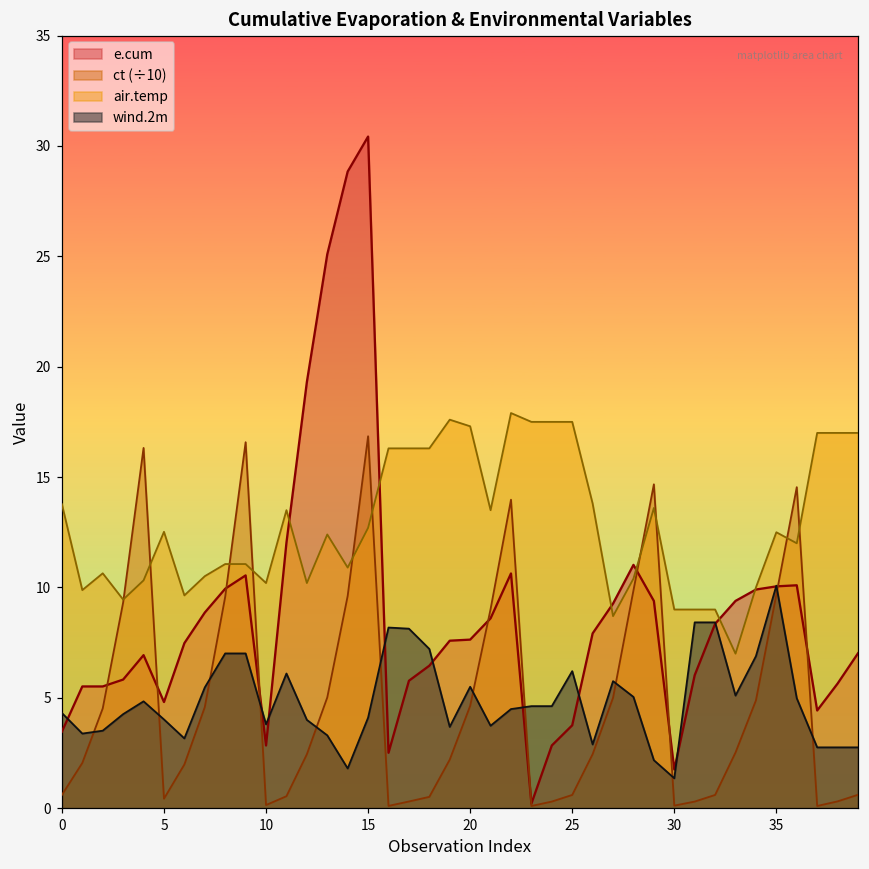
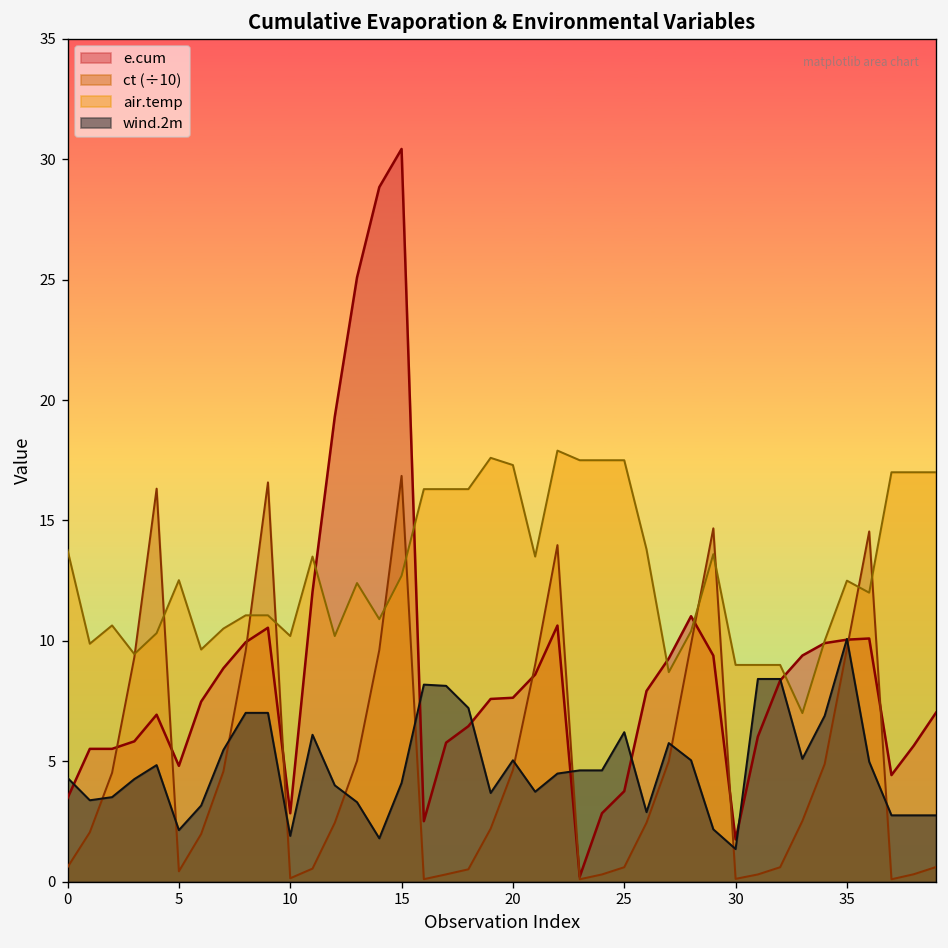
  {
    "wind.2m": {
      "0": 4.3,
-     "5": 4.0,
-     "10": 3.8,
+     "5": 2.1,
+     "10": 1.9,
      "15": 4.1,
-     "20": 5.5,
+     "20": 5.0,
      "25": 6.2,
      "30": 1.4
    }
  }
